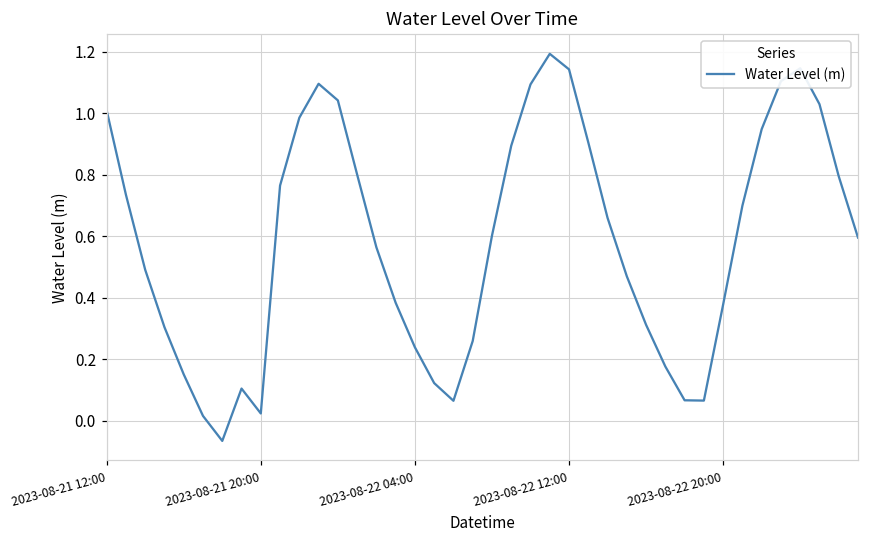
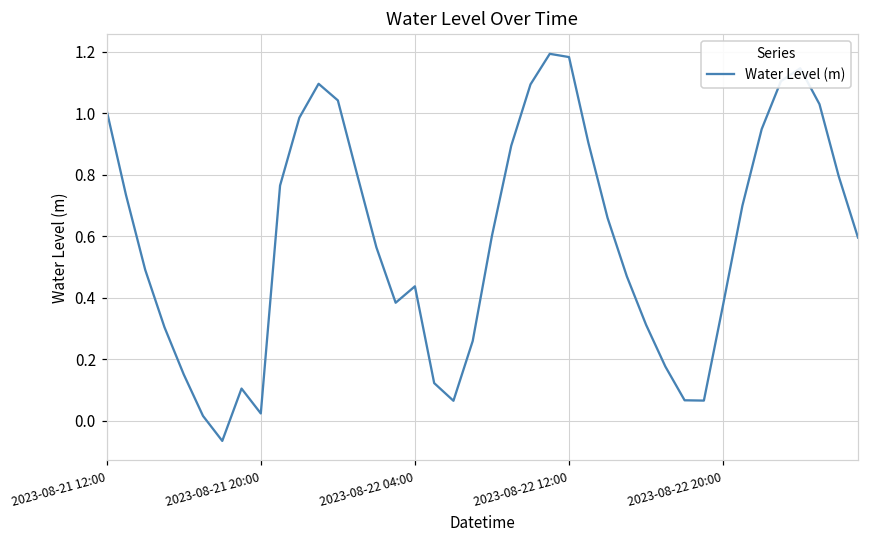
  {
    "2023-08-21 12:00": 1.01,
    "2023-08-21 20:00": 0.02,
-   "2023-08-22 04:00": 0.24,
-   "2023-08-22 12:00": 1.14,
+   "2023-08-22 04:00": 0.44,
+   "2023-08-22 12:00": 1.18,
    "2023-08-22 20:00": 0.38
  }
